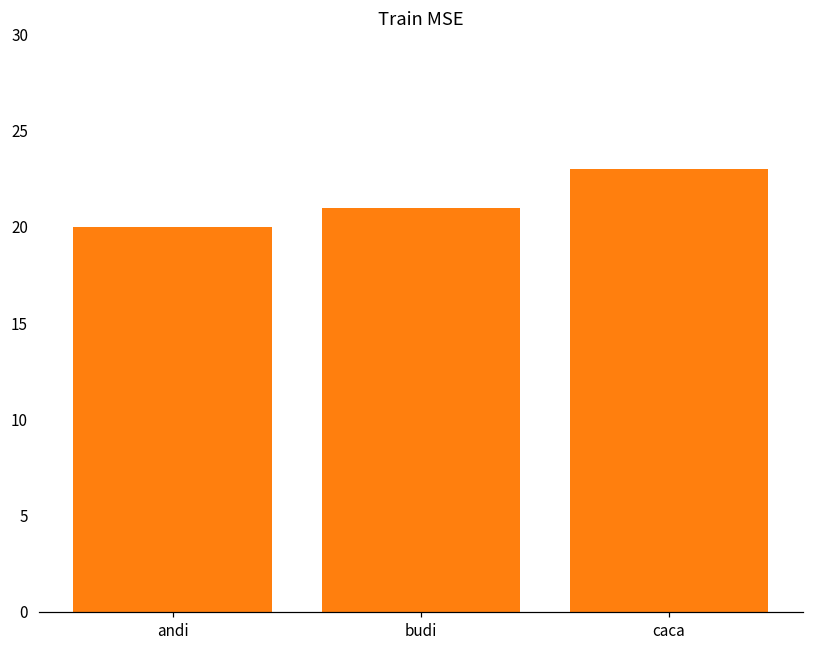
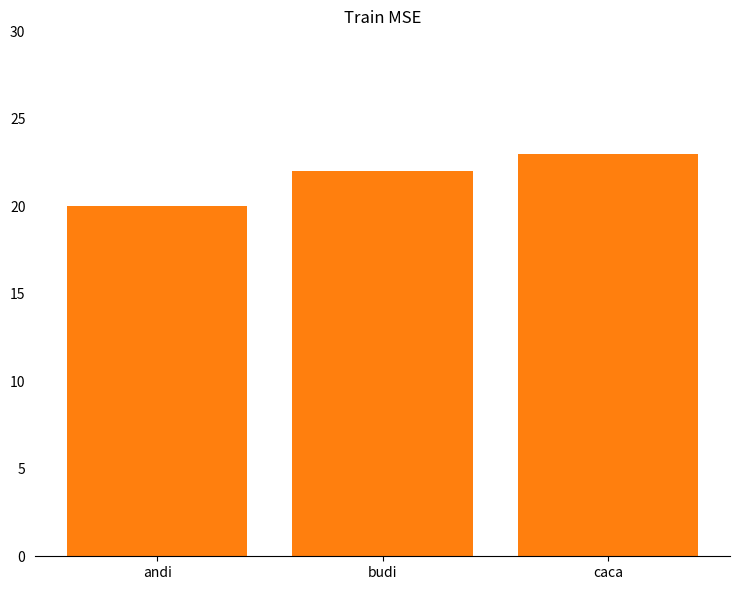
  {
    "andi": 20,
-   "budi": 21,
+   "budi": 22,
    "caca": 23
  }
